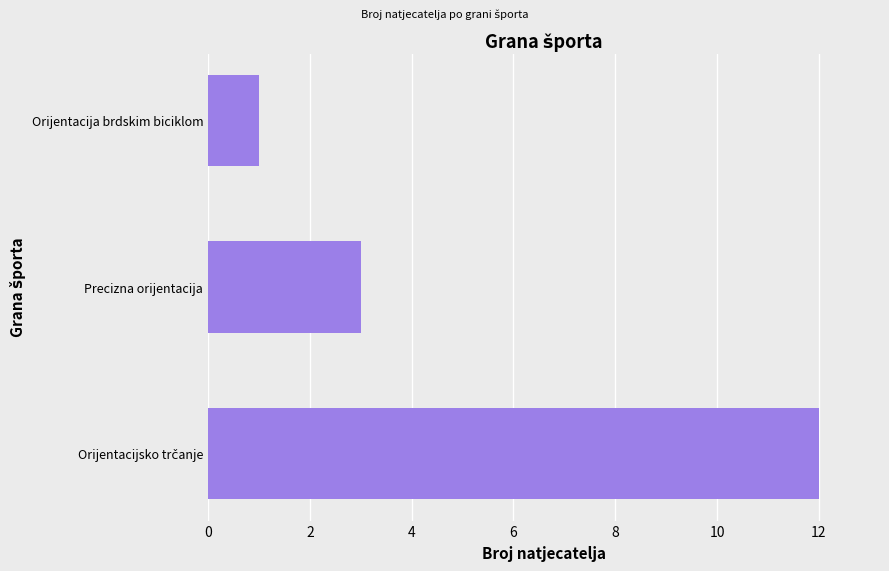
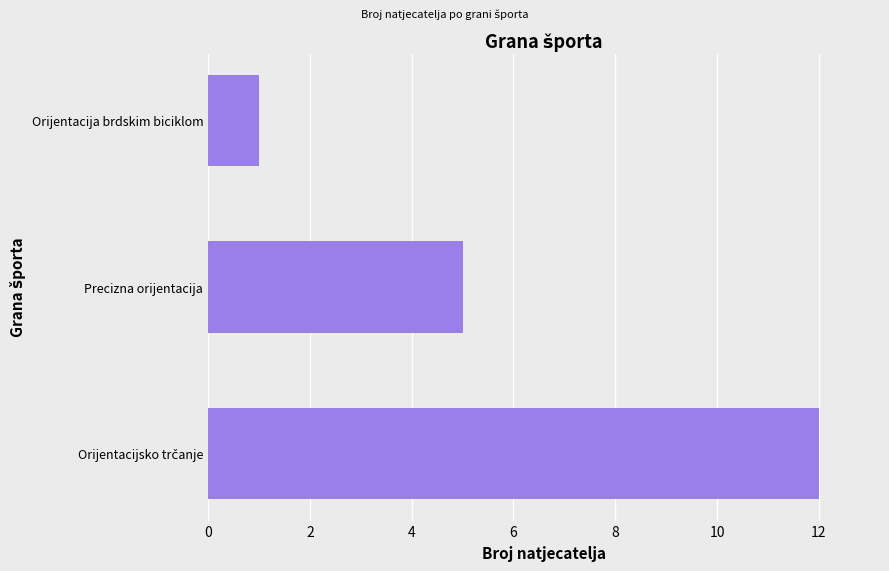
  {
    "Orijentacija brdskim biciklom": 1,
-   "Precizna orijentacija": 3,
+   "Precizna orijentacija": 5,
    "Orijentacijsko trčanje": 12
  }
